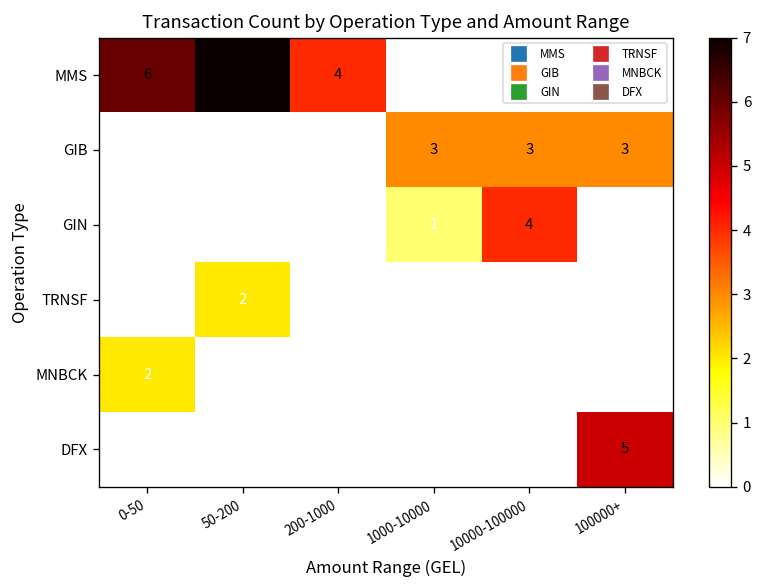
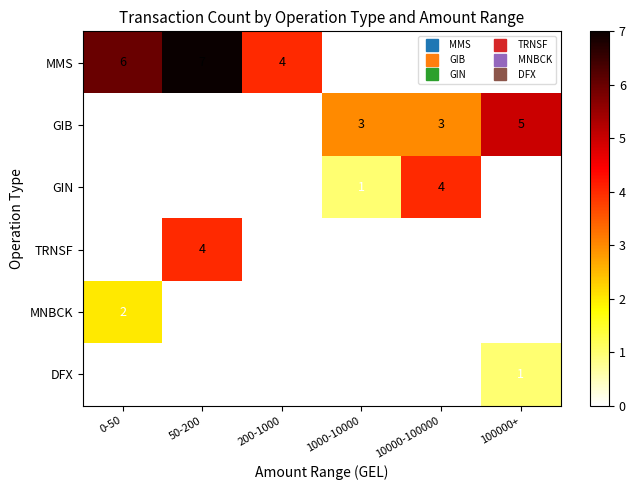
  {
    "MMS": {
      "0-50": 6,
      "200-1000": 4
    },
    "GIB": {
      "1000-10000": 3,
      "10000-100000": 3,
-     "100000+": 3
+     "100000+": 5
    },
    "GIN": {
      "1000-10000": 1,
      "10000-100000": 4
    },
    "TRNSF": {
-     "50-200": 2
+     "50-200": 4
    },
    "MNBCK": {
      "0-50": 2
    },
    "DFX": {
-     "100000+": 5
+     "100000+": 1
    }
  }
